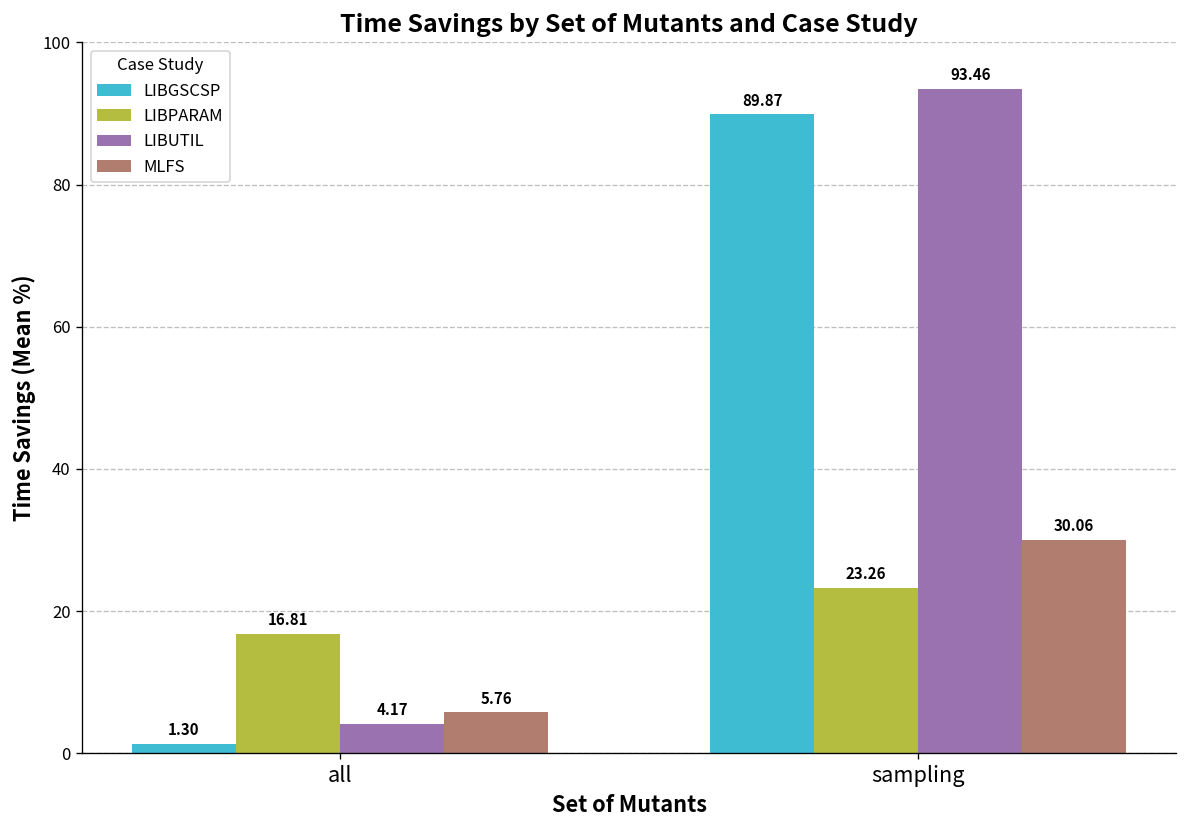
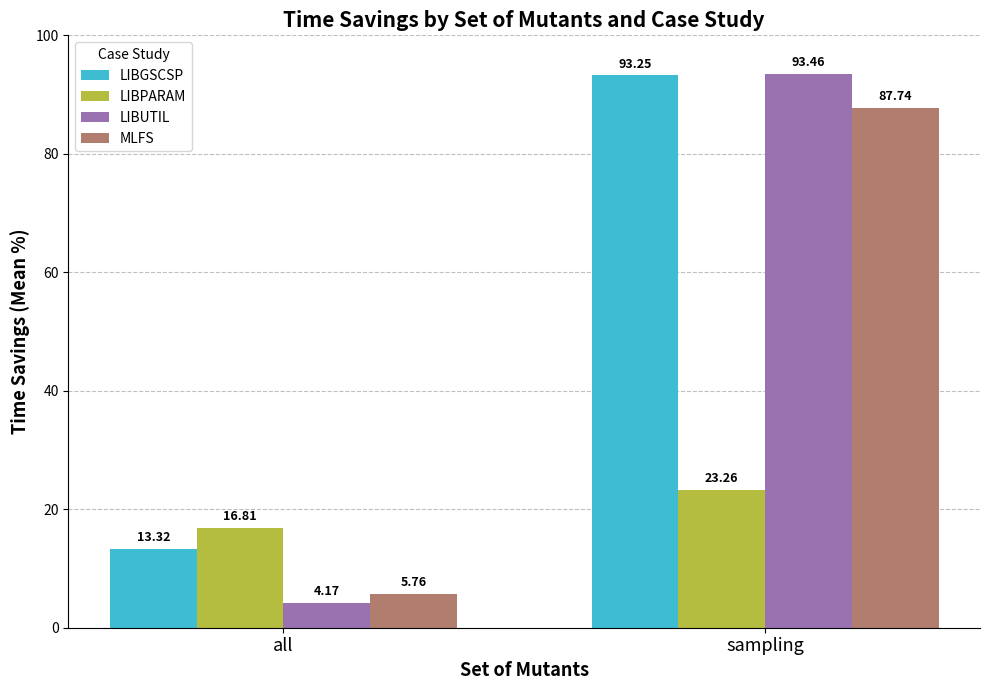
  {
    "LIBGSCSP": {
-     "all": 1.30,
-     "sampling": 89.87
+     "all": 13.32,
+     "sampling": 93.25
    },
    "LIBPARAM": {
      "all": 16.81,
      "sampling": 23.26
    },
    "LIBUTIL": {
      "all": 4.17,
      "sampling": 93.46
    },
    "MLFS": {
      "all": 5.76,
-     "sampling": 30.06
+     "sampling": 87.74
    }
  }
